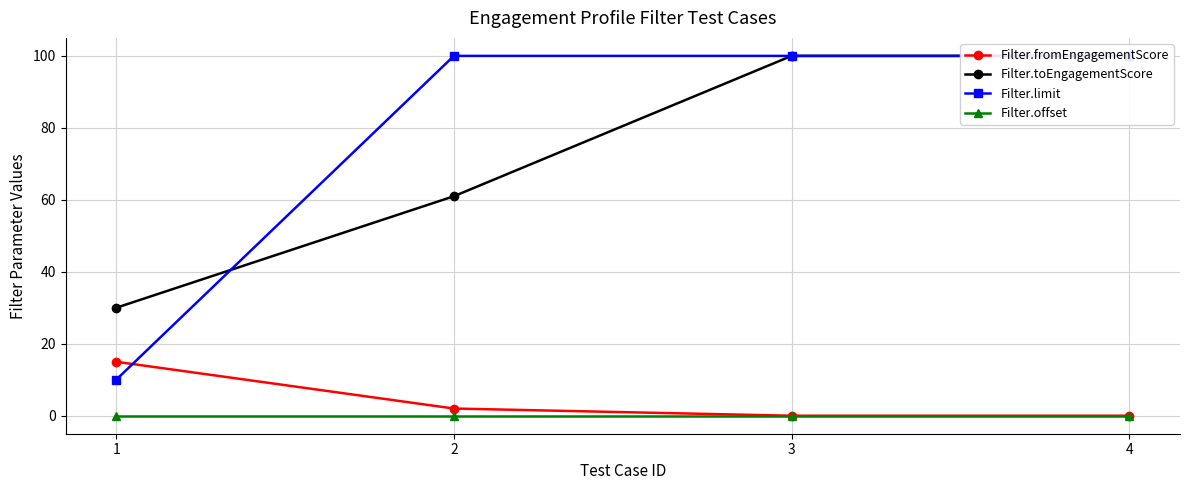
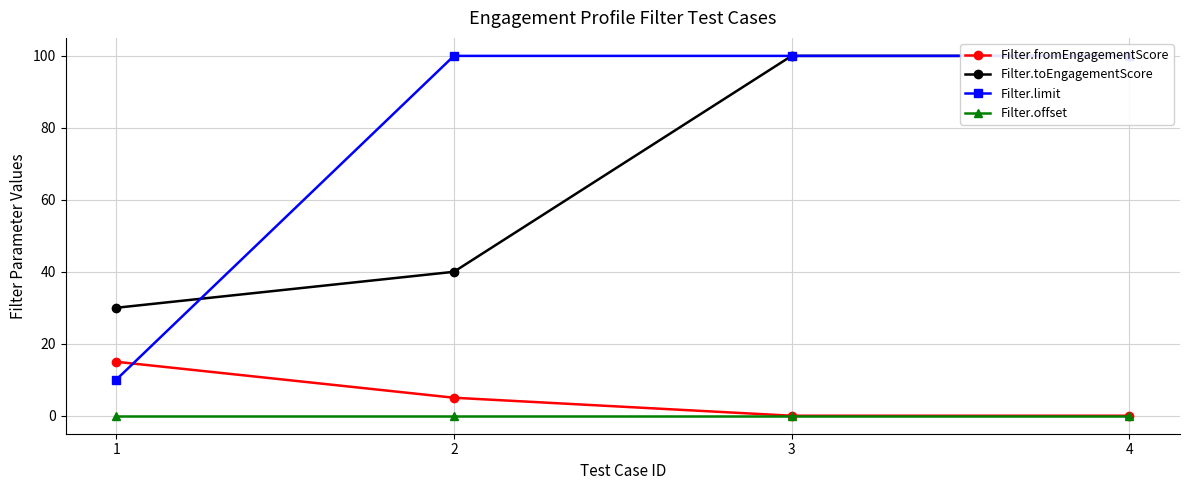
  {
    "Filter.fromEngagementScore": {
      "1": 15,
-     "2": 2
+     "2": 5
    },
    "Filter.toEngagementScore": {
      "1": 30,
-     "2": 61
+     "2": 40
    },
    "Filter.limit": {
      "1": 10,
      "2": 100
    },
    "Filter.offset": {
      "1": 0,
      "2": 0
    }
  }
